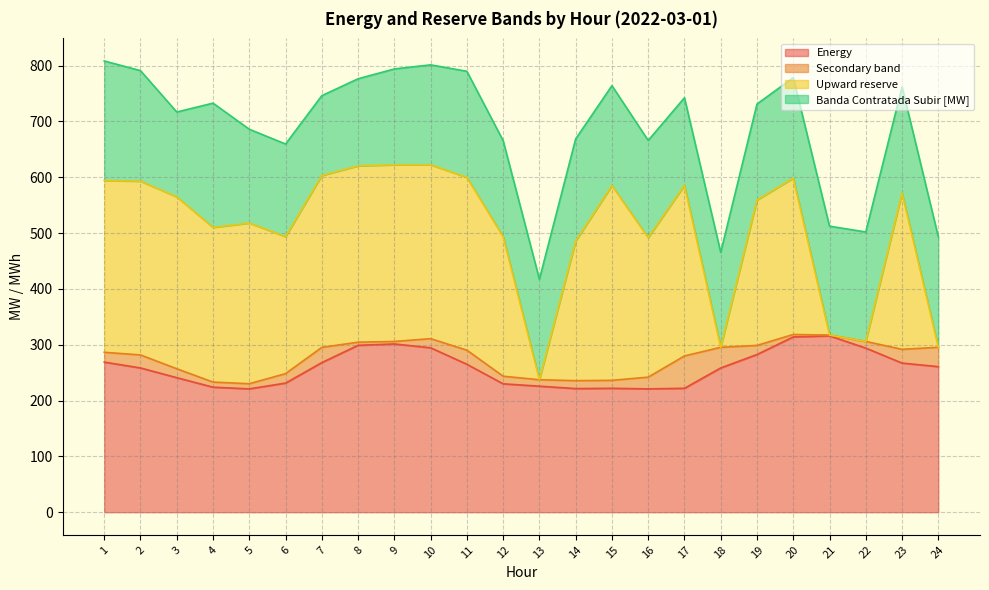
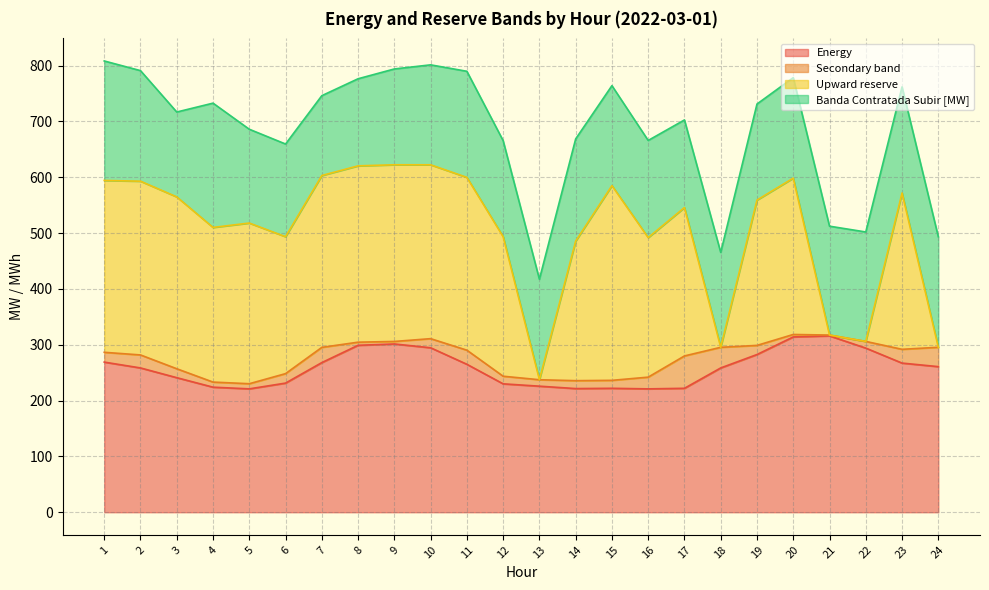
  {
    "Upward reserve": {
      "1": 310,
      "2": 310,
      "3": 310,
      "4": 280,
      "5": 290,
      "6": 250,
      "7": 310,
      "8": 320,
      "9": 320,
      "10": 310,
      "11": 310,
      "12": 250,
      "14": 250,
      "15": 350,
      "16": 250,
-     "17": 310,
+     "17": 270,
      "19": 260,
      "20": 280,
      "23": 280
    },
    "Banda Contratada Subir [MW]": {
      "1": 210,
      "2": 200,
      "3": 150,
      "4": 220,
      "5": 170,
      "6": 170,
      "7": 140,
      "8": 160,
      "9": 170,
      "10": 180,
      "11": 190,
      "12": 170,
      "13": 180,
      "14": 180,
      "15": 180,
      "16": 170,
      "17": 160,
      "18": 170,
      "19": 170,
      "21": 200,
      "22": 200,
      "24": 200
    }
  }
